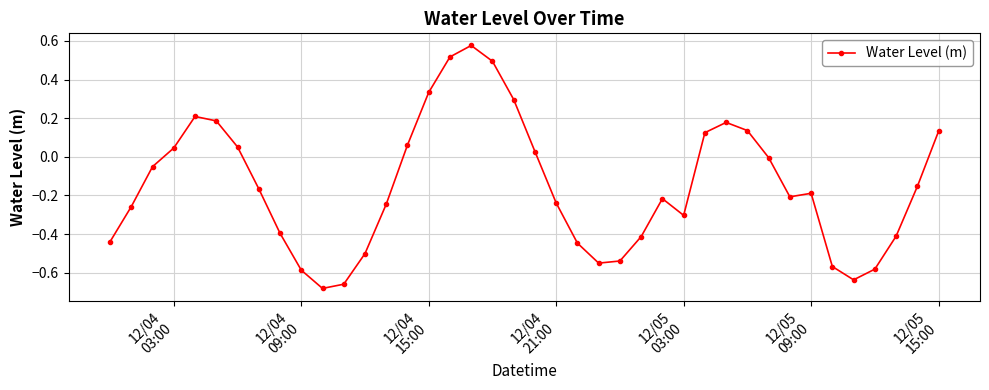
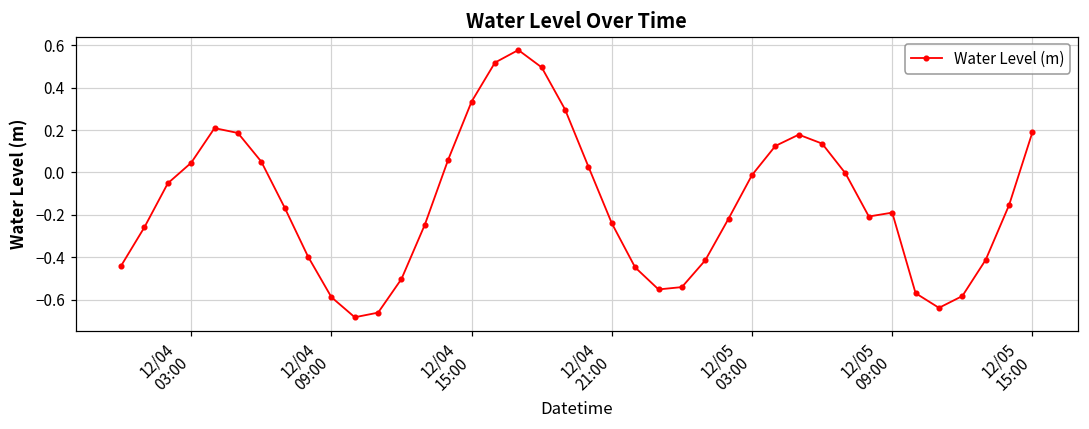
  {
    "12/04 03:00": 0.05,
    "12/04 09:00": -0.59,
    "12/04 15:00": 0.33,
    "12/04 21:00": -0.24,
-   "12/05 03:00": -0.30,
+   "12/05 03:00": -0.01,
    "12/05 09:00": -0.19,
-   "12/05 15:00": 0.13
+   "12/05 15:00": 0.19
  }
